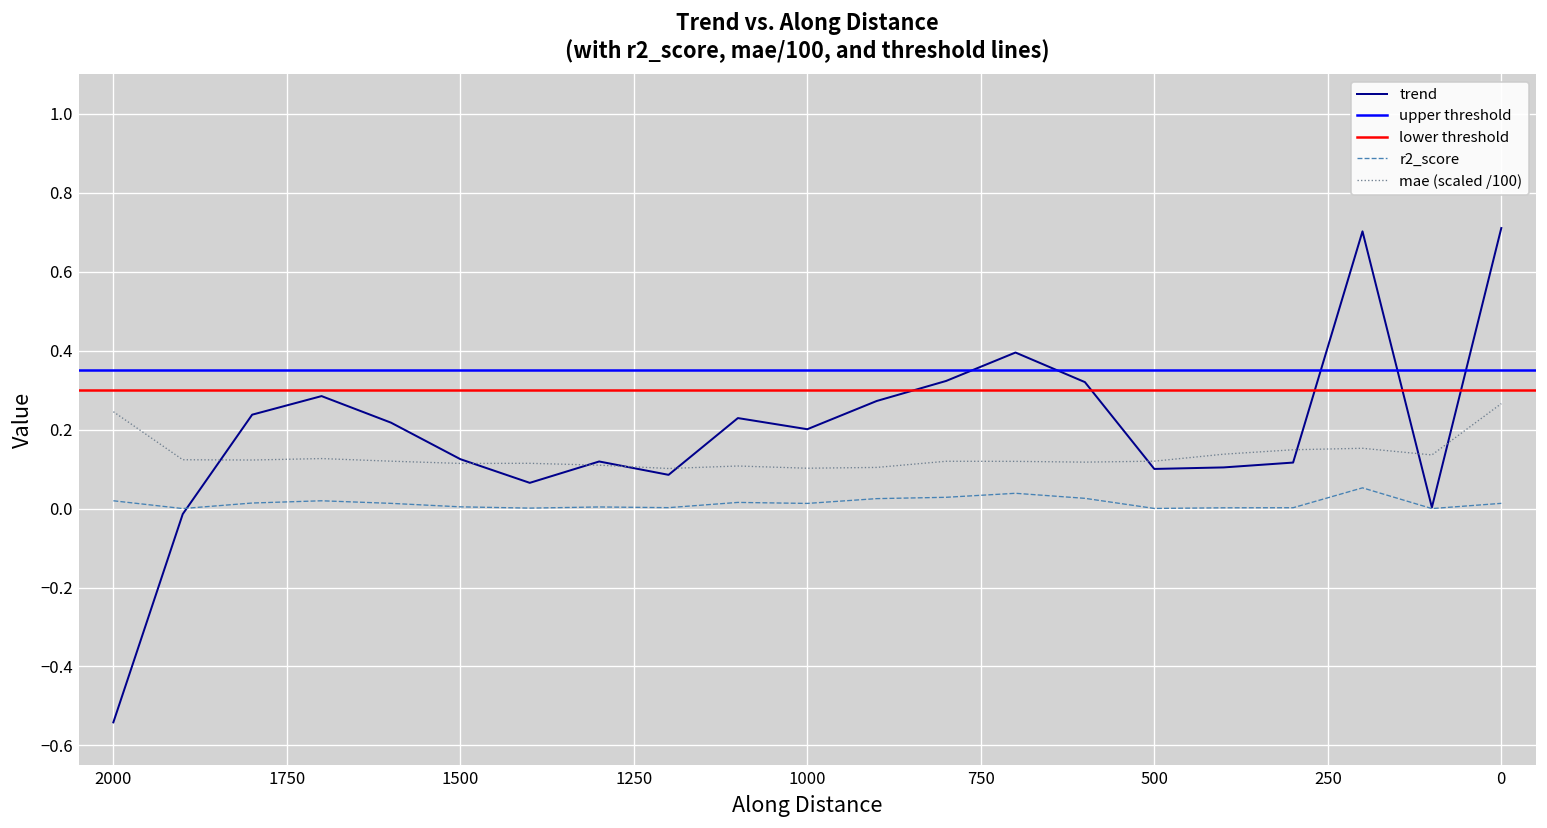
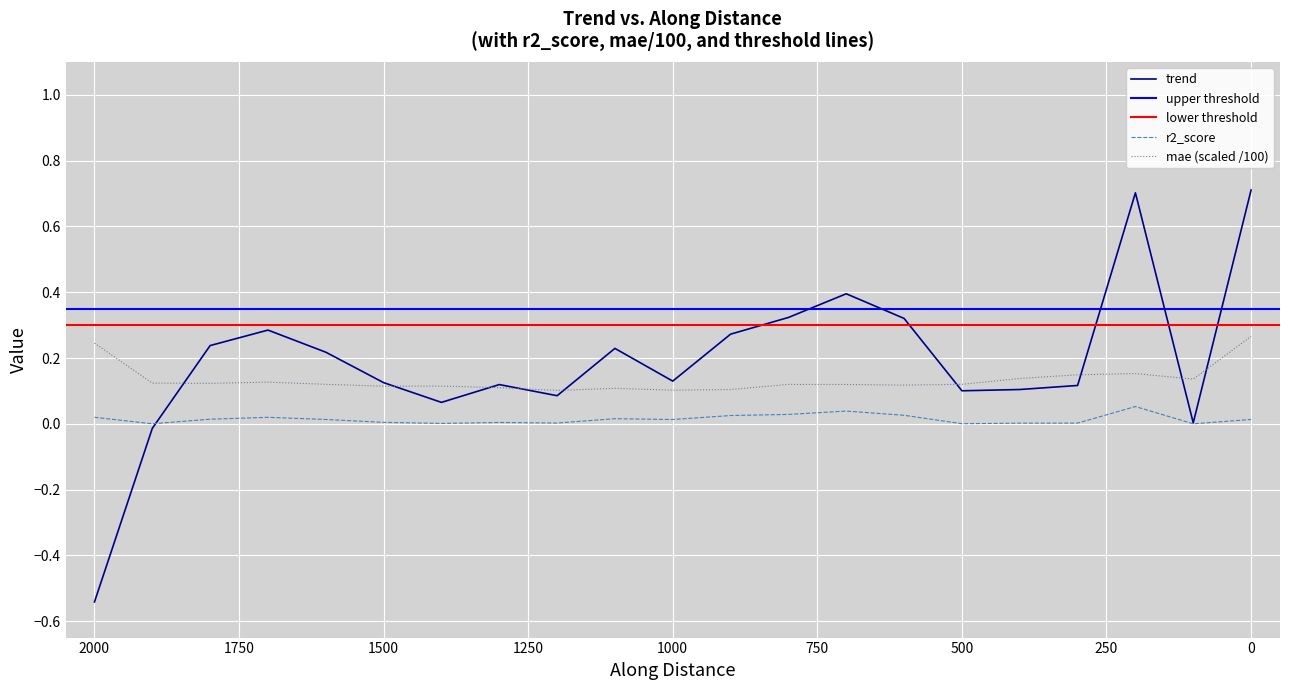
  {
    "trend": {
      "2000": -0.54,
      "1500": 0.13,
-     "1000": 0.20,
+     "1000": 0.13,
      "500": 0.10,
      "0": 0.71
    }
  }
